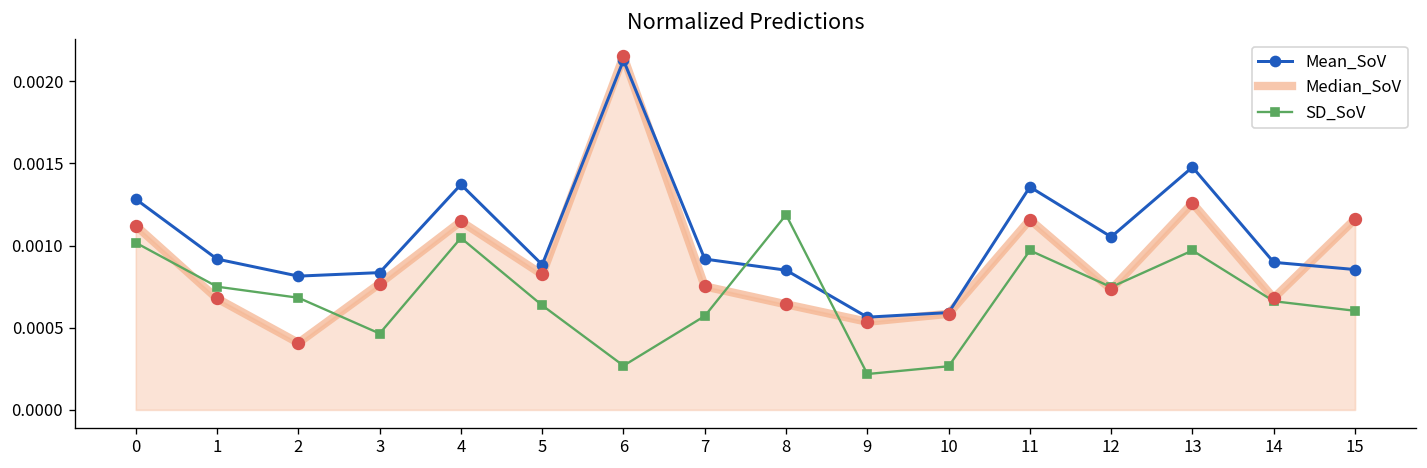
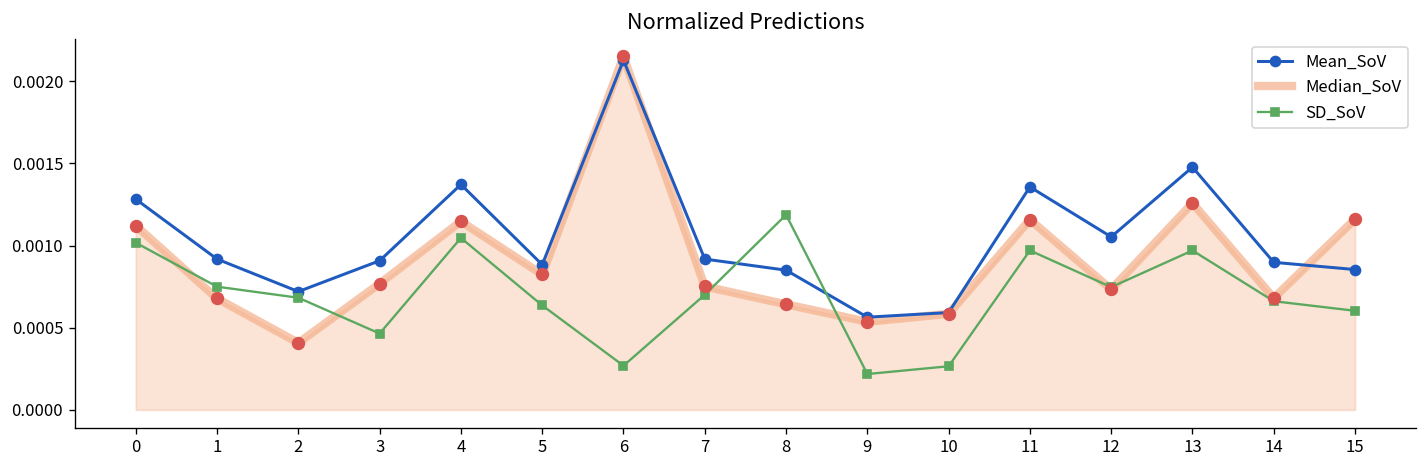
  {
    "Mean_SoV": {
      "0": 0.00128,
      "1": 0.00092,
-     "2": 0.00081,
-     "3": 0.00084,
+     "2": 0.00072,
+     "3": 0.00091,
      "4": 0.00137,
      "5": 0.00088,
      "6": 0.00213,
      "7": 0.00092,
      "8": 0.00085,
      "9": 0.00056,
      "11": 0.00136,
      "12": 0.00105,
      "13": 0.00148,
      "14": 0.00090,
      "15": 0.00085
    },
    "Median_SoV": {
      "0": 0.00112,
      "1": 0.00068,
      "2": 0.00041,
      "3": 0.00077,
      "4": 0.00115,
      "5": 0.00082,
      "6": 0.00215,
      "7": 0.00075,
      "8": 0.00064,
      "9": 0.00054,
      "11": 0.00116,
      "13": 0.00126,
      "14": 0.00068,
      "15": 0.00116
    },
    "SD_SoV": {
      "0": 0.00102,
      "1": 0.00075,
      "2": 0.00068,
      "3": 0.00046,
      "4": 0.00105,
      "5": 0.00064,
      "6": 0.00027,
-     "7": 0.00057,
+     "7": 0.00070,
      "8": 0.00119,
      "9": 0.00022,
      "10": 0.00027,
      "11": 0.00097,
      "13": 0.00097,
      "14": 0.00066,
      "15": 0.00060
    }
  }
